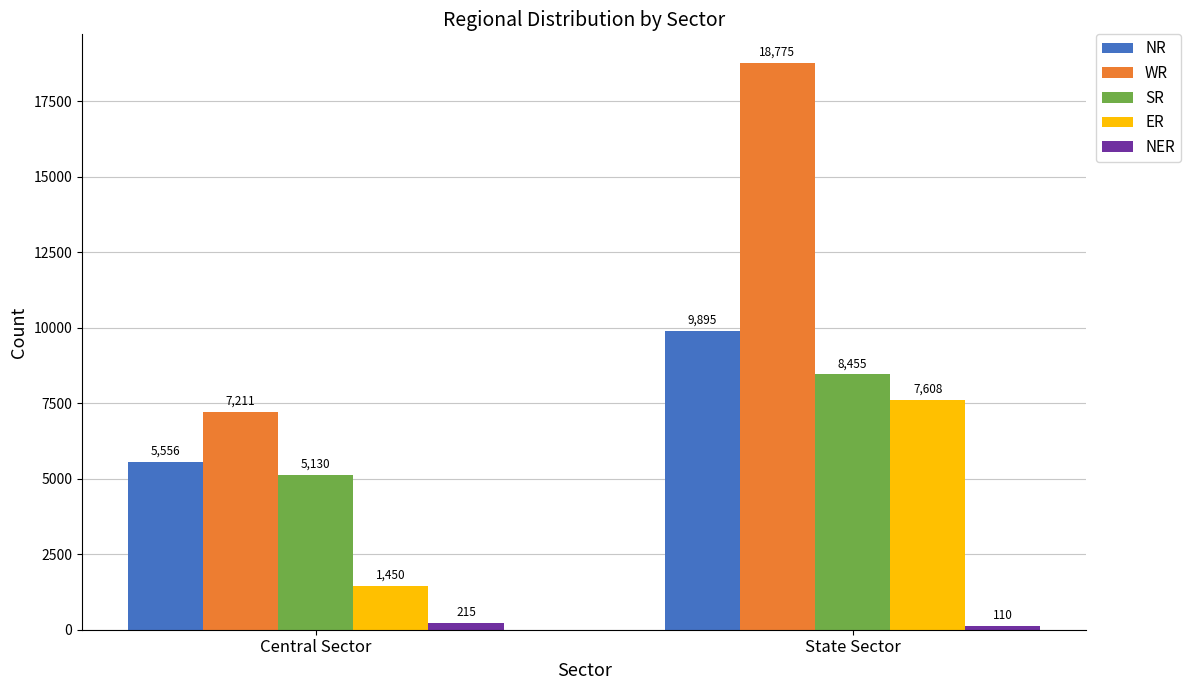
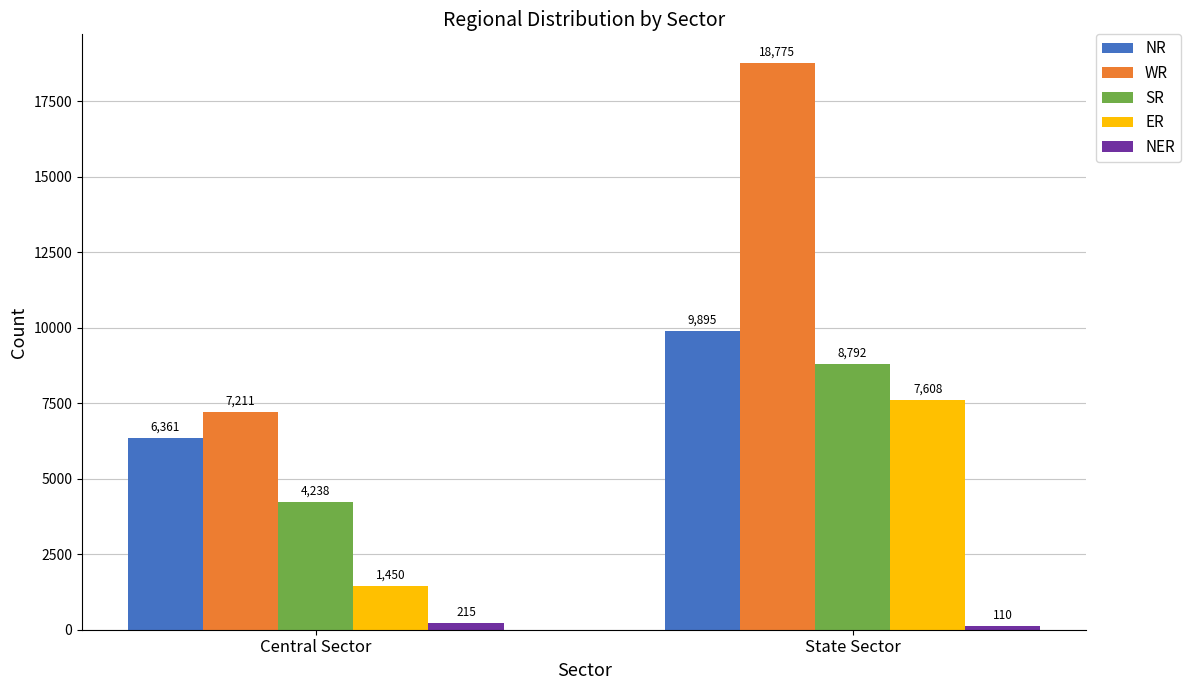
  {
    "NR": {
-     "Central Sector": "5,556",
+     "Central Sector": "6,361",
      "State Sector": "9,895"
    },
    "WR": {
      "Central Sector": "7,211",
      "State Sector": "18,775"
    },
    "SR": {
-     "Central Sector": "5,130",
-     "State Sector": "8,455"
+     "Central Sector": "4,238",
+     "State Sector": "8,792"
    },
    "ER": {
      "Central Sector": "1,450",
      "State Sector": "7,608"
    },
    "NER": {
      "Central Sector": "215",
      "State Sector": "110"
    }
  }
